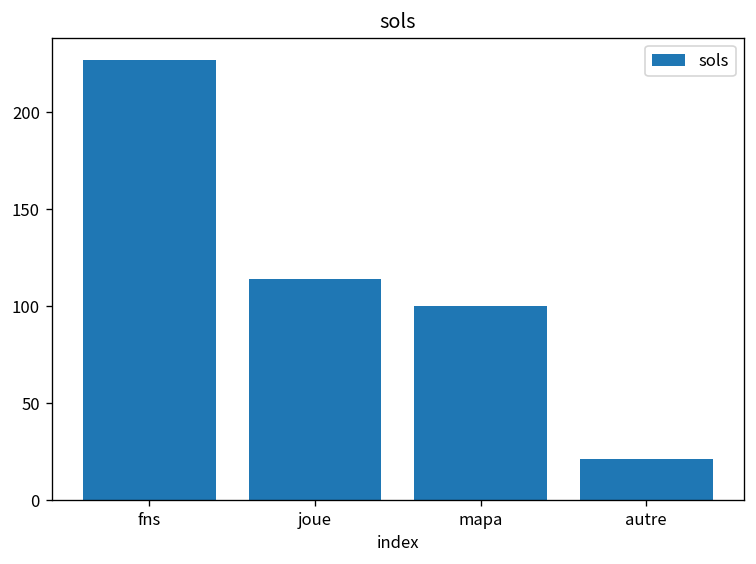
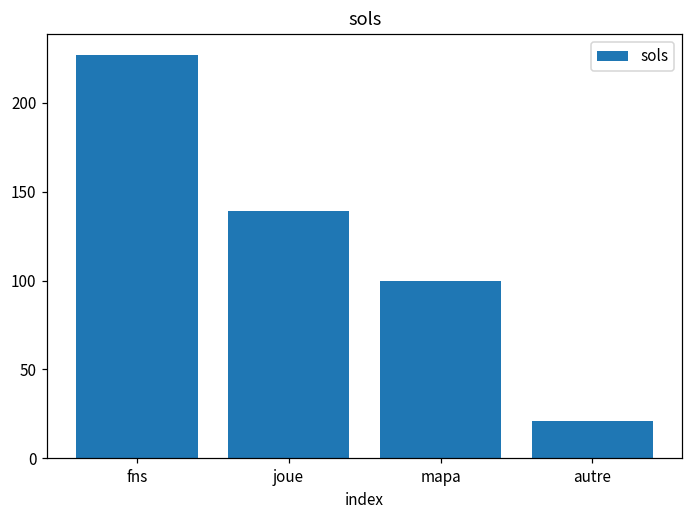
  {
    "fns": 227,
-   "joue": 114,
+   "joue": 139,
    "mapa": 100,
    "autre": 21
  }
